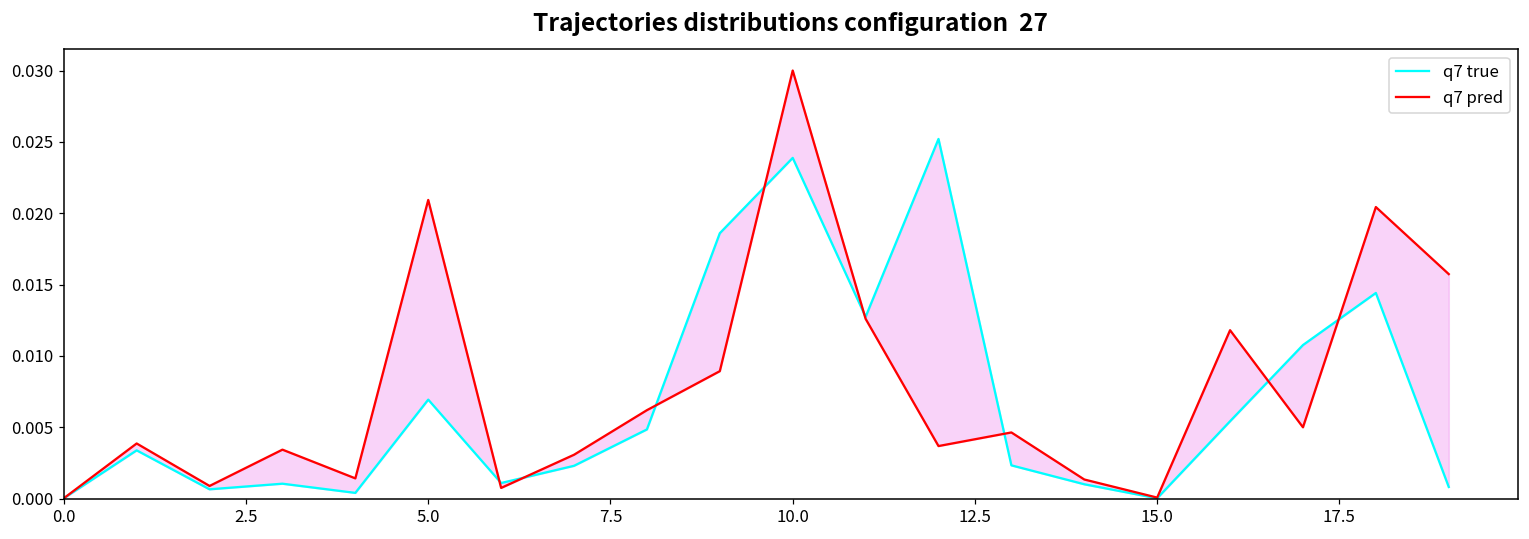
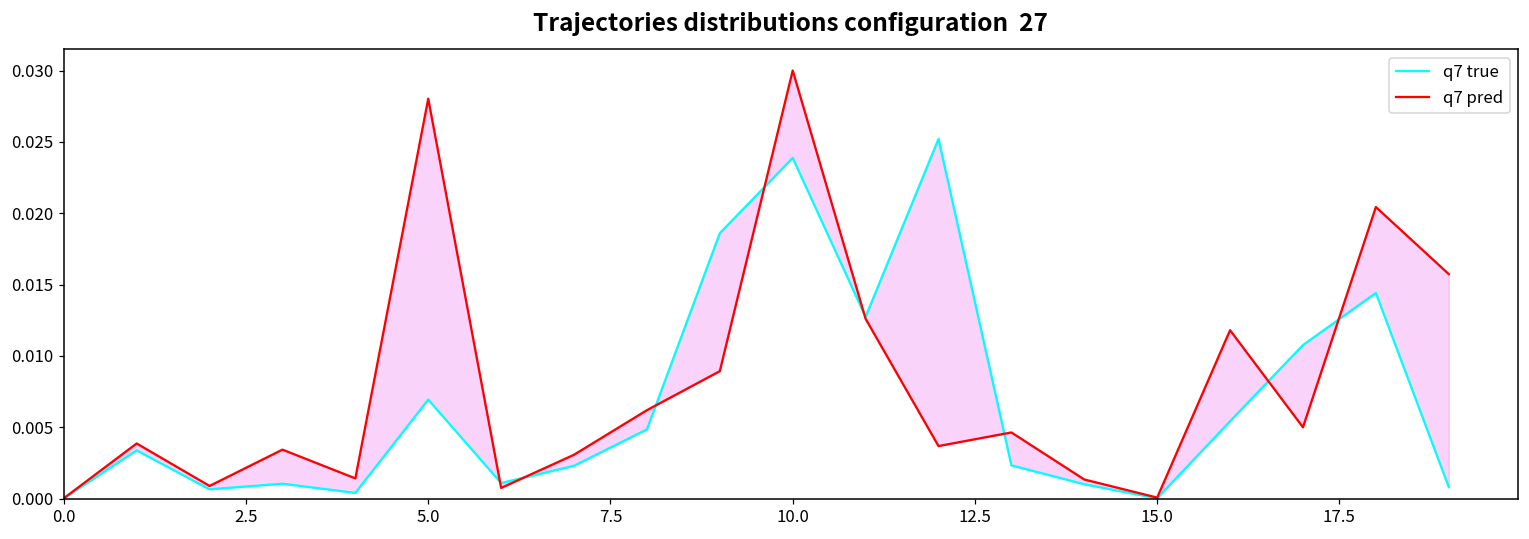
  {
    "q7 true": {
      "5.0": 0.0069,
      "10.0": 0.0239
    },
    "q7 pred": {
-     "5.0": 0.0209
+     "5.0": 0.0280
    }
  }
